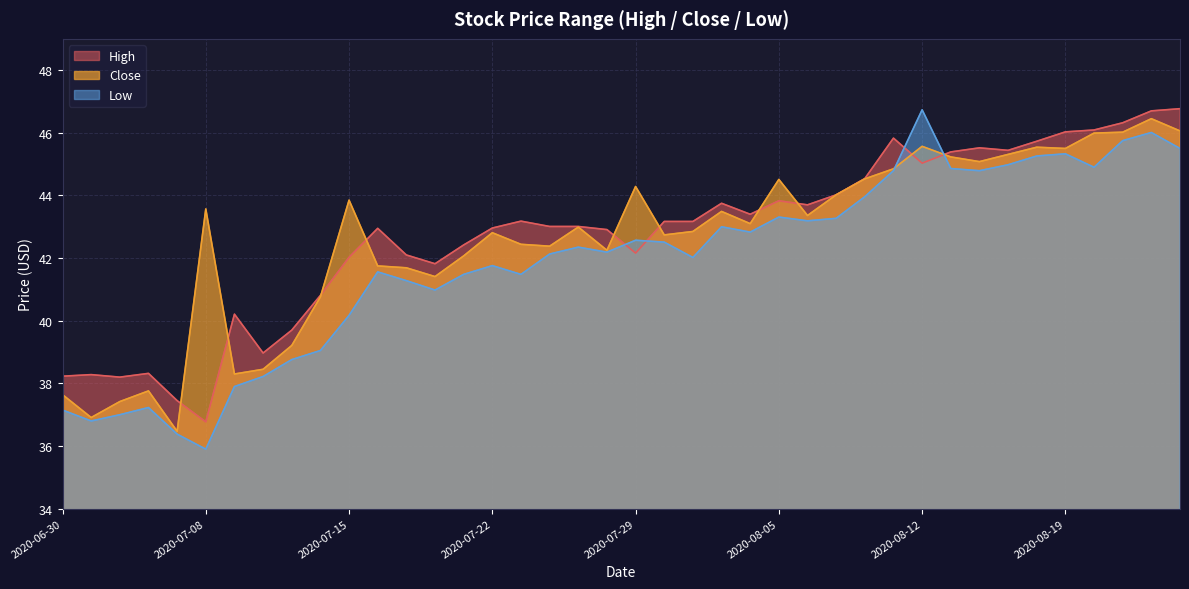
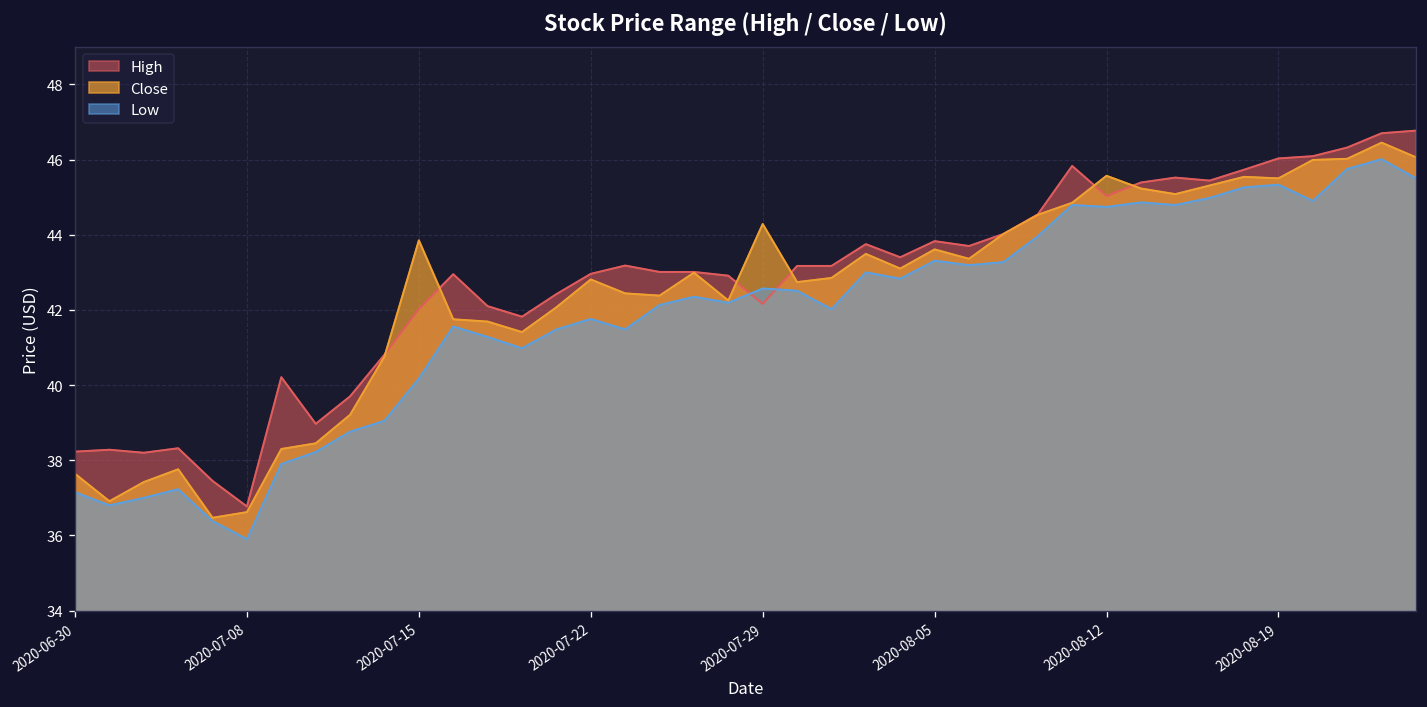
  {
    "High": {
      "2020-06-30": 38.2,
      "2020-07-08": 36.8,
      "2020-07-15": 42.0,
      "2020-07-22": 43.0,
      "2020-07-29": 42.2,
      "2020-08-05": 43.8,
      "2020-08-12": 45.0,
      "2020-08-19": 46.0
    },
    "Close": {
      "2020-06-30": 37.6,
-     "2020-07-08": 43.6,
+     "2020-07-08": 36.6,
      "2020-07-15": 43.9,
      "2020-07-22": 42.8,
      "2020-07-29": 44.3,
-     "2020-08-05": 44.5,
+     "2020-08-05": 43.6,
      "2020-08-12": 45.6,
      "2020-08-19": 45.5
    },
    "Low": {
      "2020-06-30": 37.2,
      "2020-07-08": 35.9,
      "2020-07-15": 40.2,
      "2020-07-22": 41.8,
      "2020-07-29": 42.6,
      "2020-08-05": 43.3,
-     "2020-08-12": 46.7,
+     "2020-08-12": 44.7,
      "2020-08-19": 45.3
    }
  }
